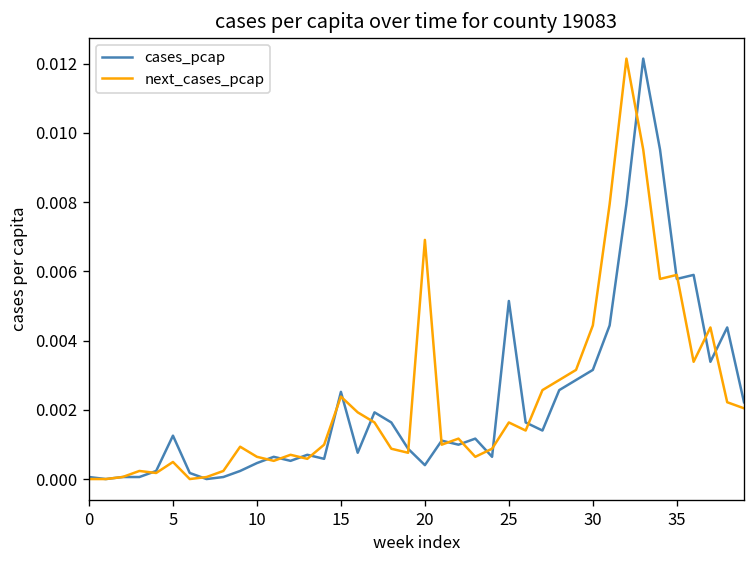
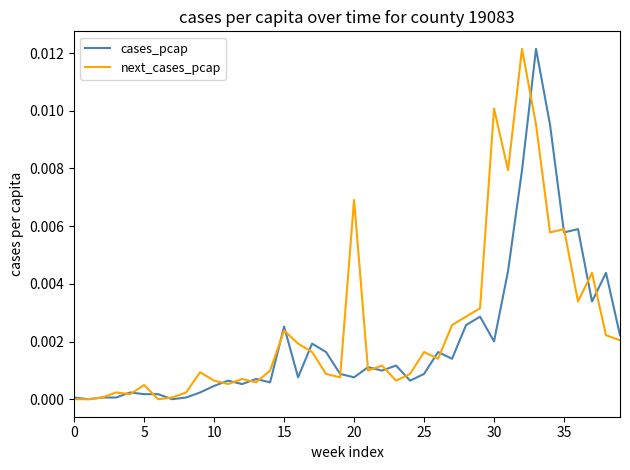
  {
    "cases_pcap": {
-     "5": 0.0013,
+     "5": 0.0002,
      "10": 0.0005,
      "15": 0.0025,
-     "20": 0.0004,
-     "25": 0.0051,
-     "30": 0.0032,
+     "20": 0.0008,
+     "25": 0.0009,
+     "30": 0.0020,
      "35": 0.0058
    },
    "next_cases_pcap": {
      "5": 0.0005,
      "10": 0.0006,
      "15": 0.0024,
      "20": 0.0069,
      "25": 0.0016,
-     "30": 0.0044,
+     "30": 0.0101,
      "35": 0.0059
    }
  }
